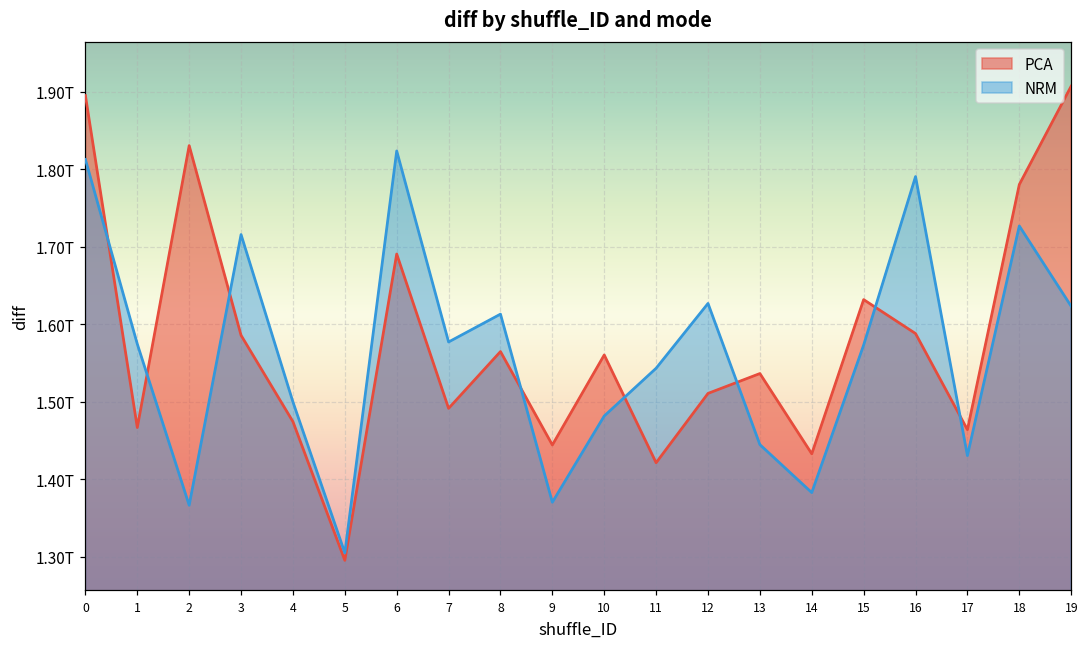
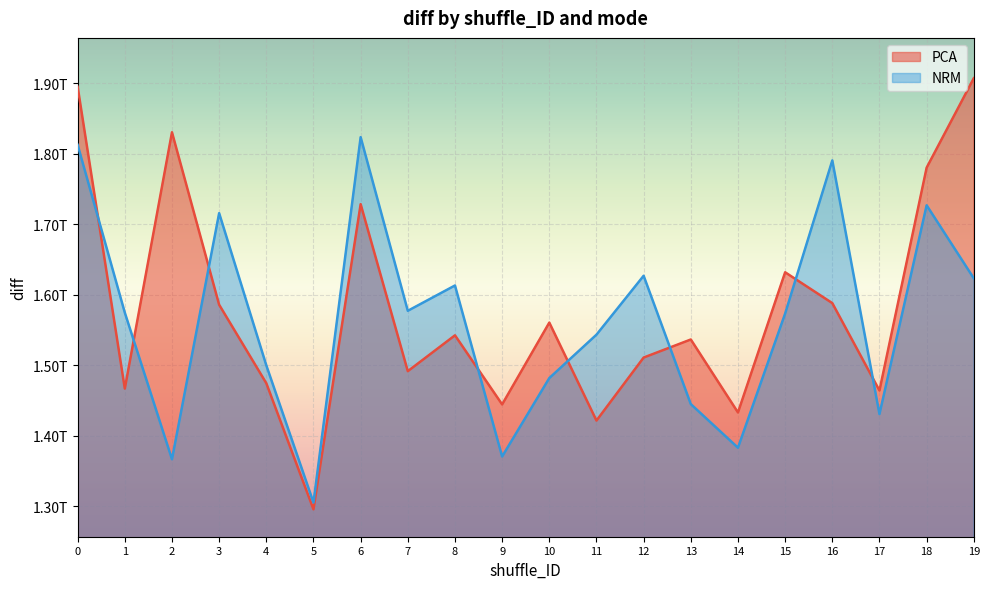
  {
    "PCA": {
      "0": "1.90T",
      "1": "1.47T",
      "2": "1.83T",
      "3": "1.59T",
      "4": "1.47T",
      "5": "1.30T",
-     "6": "1.69T",
+     "6": "1.73T",
      "7": "1.49T",
-     "8": "1.57T",
+     "8": "1.54T",
      "9": "1.44T",
      "10": "1.56T",
      "11": "1.42T",
      "12": "1.51T",
      "13": "1.54T",
      "14": "1.43T",
      "15": "1.63T",
      "16": "1.59T",
      "17": "1.46T",
      "18": "1.78T",
      "19": "1.91T"
    },
    "NRM": {
      "0": "1.81T",
      "1": "1.57T",
      "2": "1.37T",
      "3": "1.72T",
      "4": "1.50T",
      "5": "1.31T",
      "6": "1.82T",
      "7": "1.58T",
      "8": "1.61T",
      "9": "1.37T",
      "10": "1.48T",
      "11": "1.54T",
      "12": "1.63T",
      "13": "1.44T",
      "14": "1.38T",
      "15": "1.57T",
      "16": "1.79T",
      "17": "1.43T",
      "18": "1.73T",
      "19": "1.62T"
    }
  }
